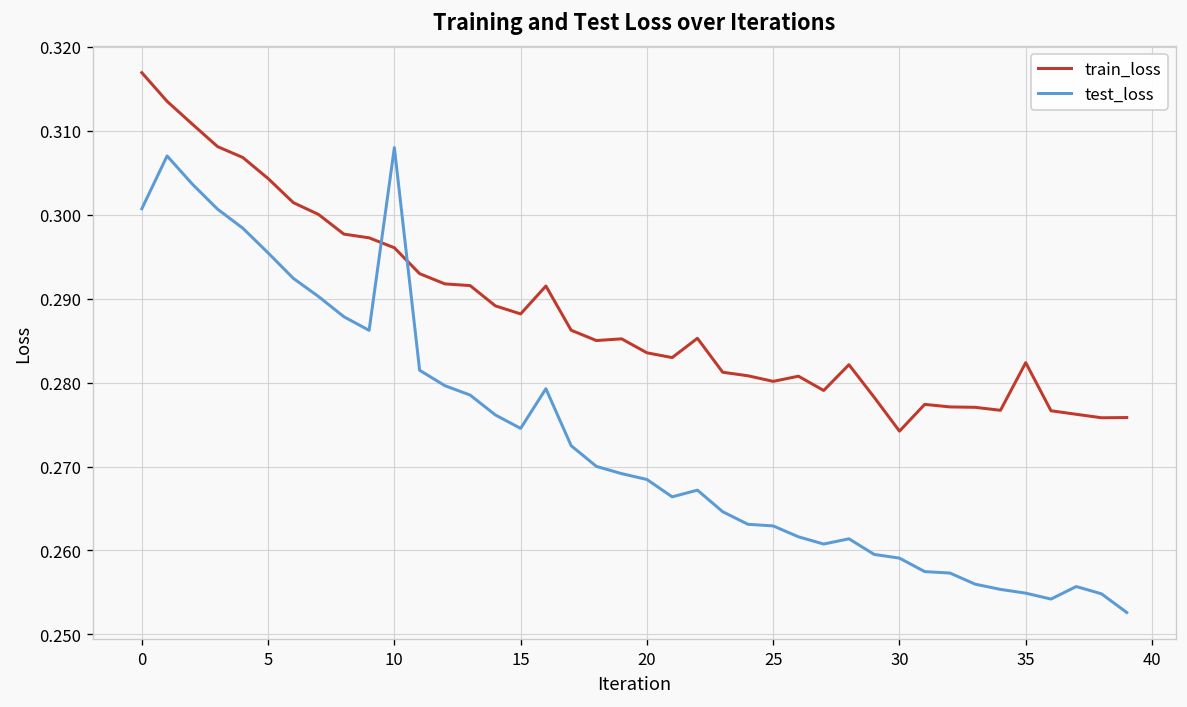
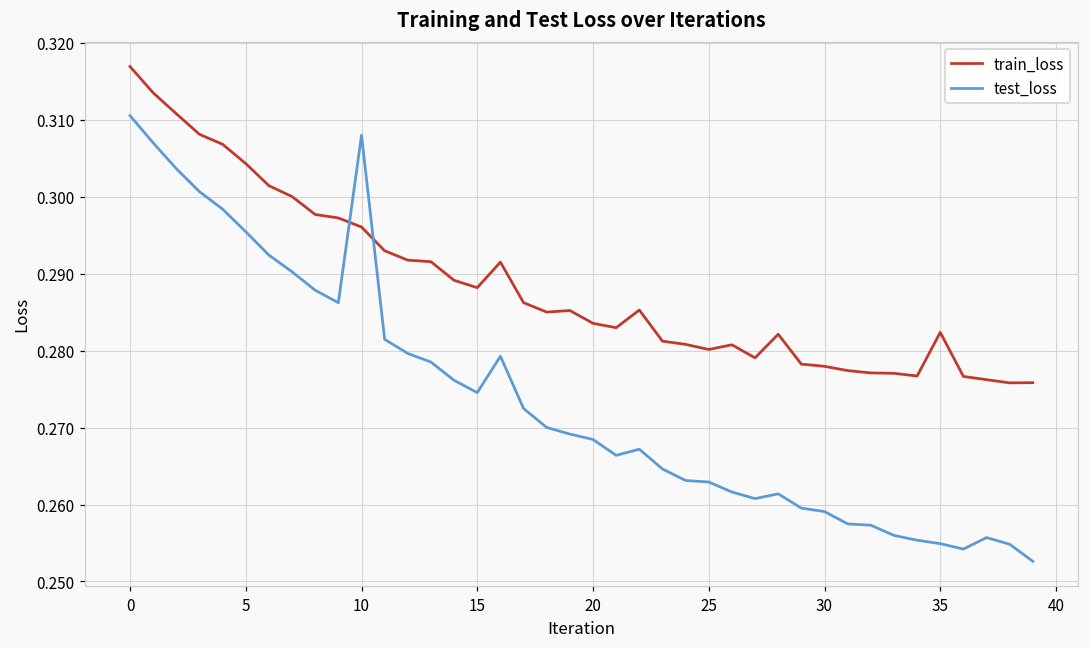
  {
    "train_loss": {
      "0": 0.317,
      "5": 0.304,
      "10": 0.296,
      "15": 0.288,
      "20": 0.284,
      "25": 0.280,
-     "30": 0.274,
+     "30": 0.278,
      "35": 0.282
    },
    "test_loss": {
-     "0": 0.301,
+     "0": 0.311,
      "5": 0.295,
      "10": 0.308,
      "15": 0.275,
      "20": 0.268,
      "25": 0.263,
      "30": 0.259,
      "35": 0.255
    }
  }
